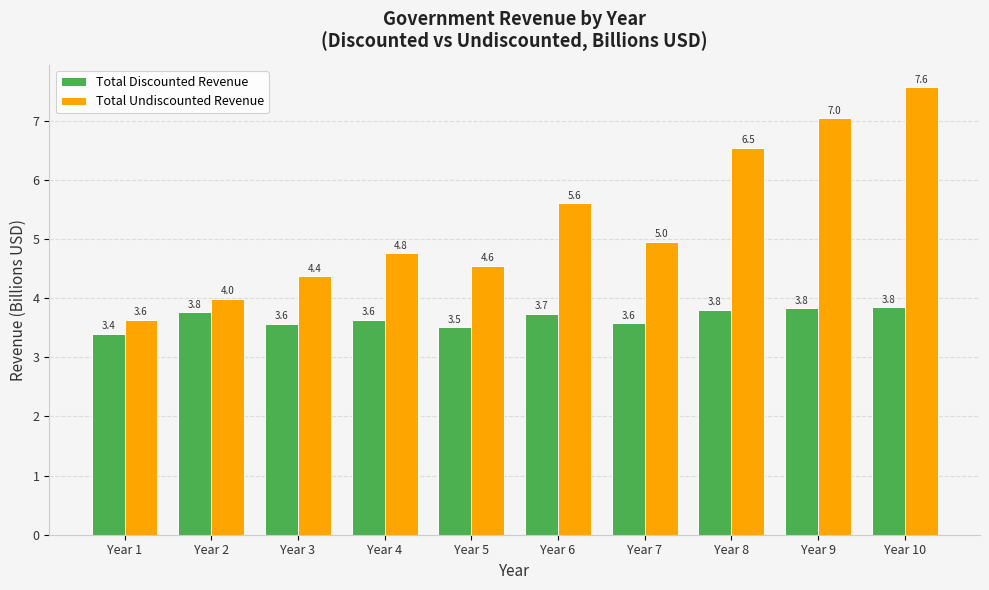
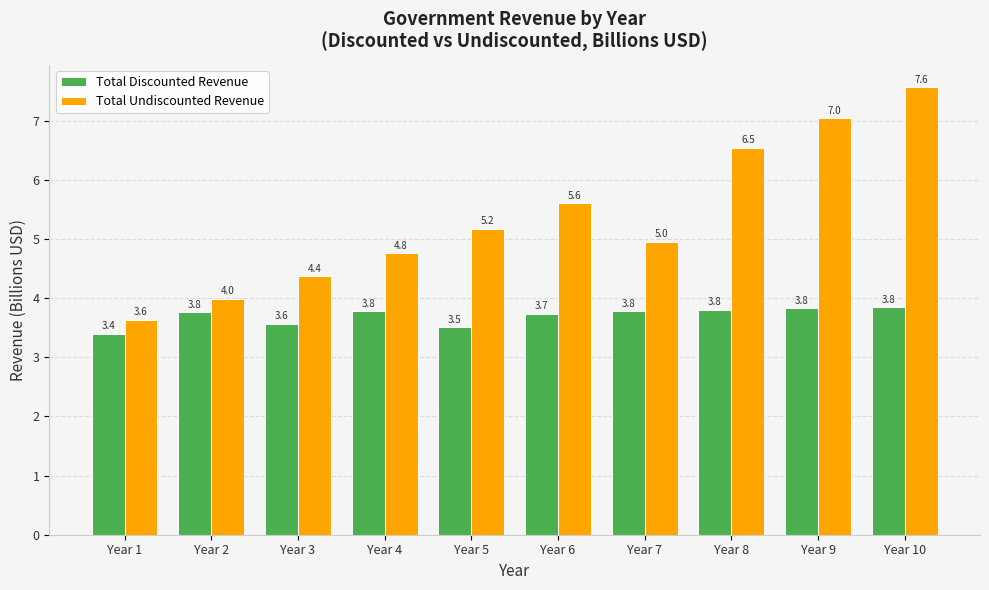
  {
    "Total Discounted Revenue": {
      "Year 1": 3.4,
      "Year 2": 3.8,
      "Year 3": 3.6,
-     "Year 4": 3.6,
+     "Year 4": 3.8,
      "Year 5": 3.5,
      "Year 6": 3.7,
-     "Year 7": 3.6,
+     "Year 7": 3.8,
      "Year 8": 3.8,
      "Year 9": 3.8,
      "Year 10": 3.8
    },
    "Total Undiscounted Revenue": {
      "Year 1": 3.6,
      "Year 2": 4.0,
      "Year 3": 4.4,
      "Year 4": 4.8,
-     "Year 5": 4.6,
+     "Year 5": 5.2,
      "Year 6": 5.6,
      "Year 7": 5.0,
      "Year 8": 6.5,
      "Year 9": 7.0,
      "Year 10": 7.6
    }
  }
